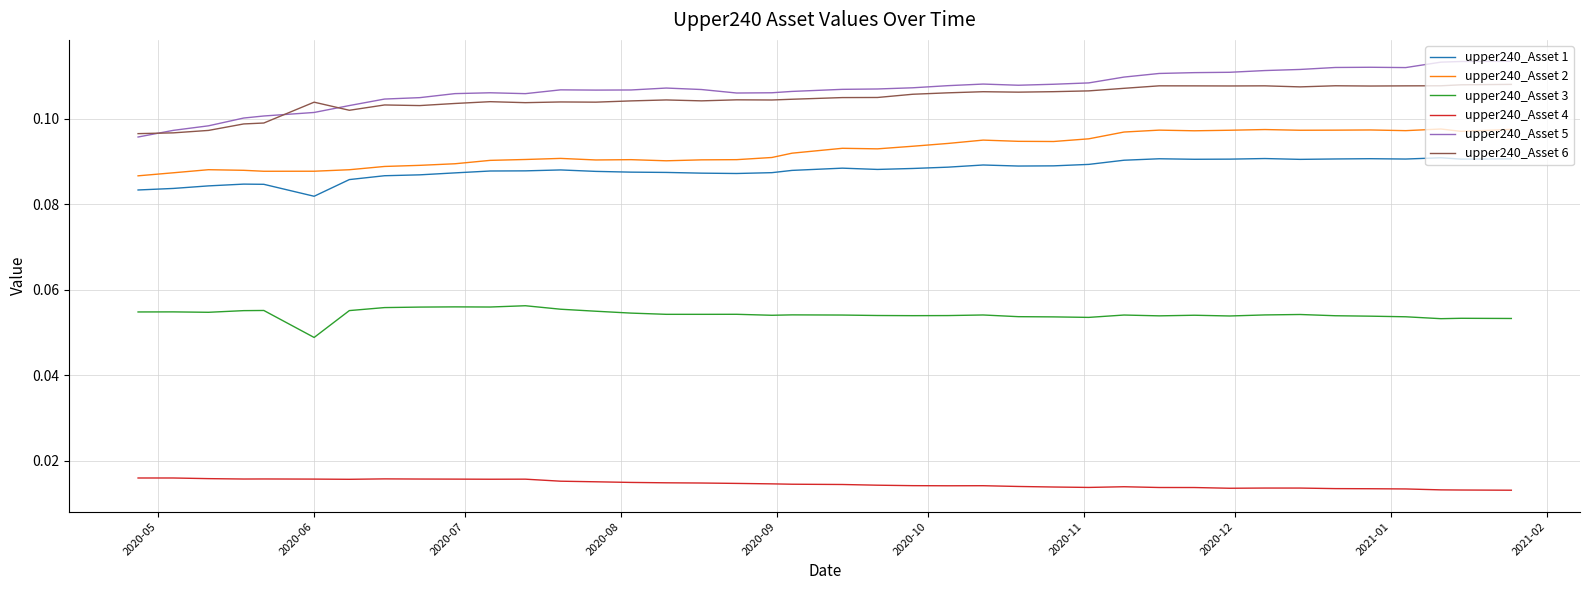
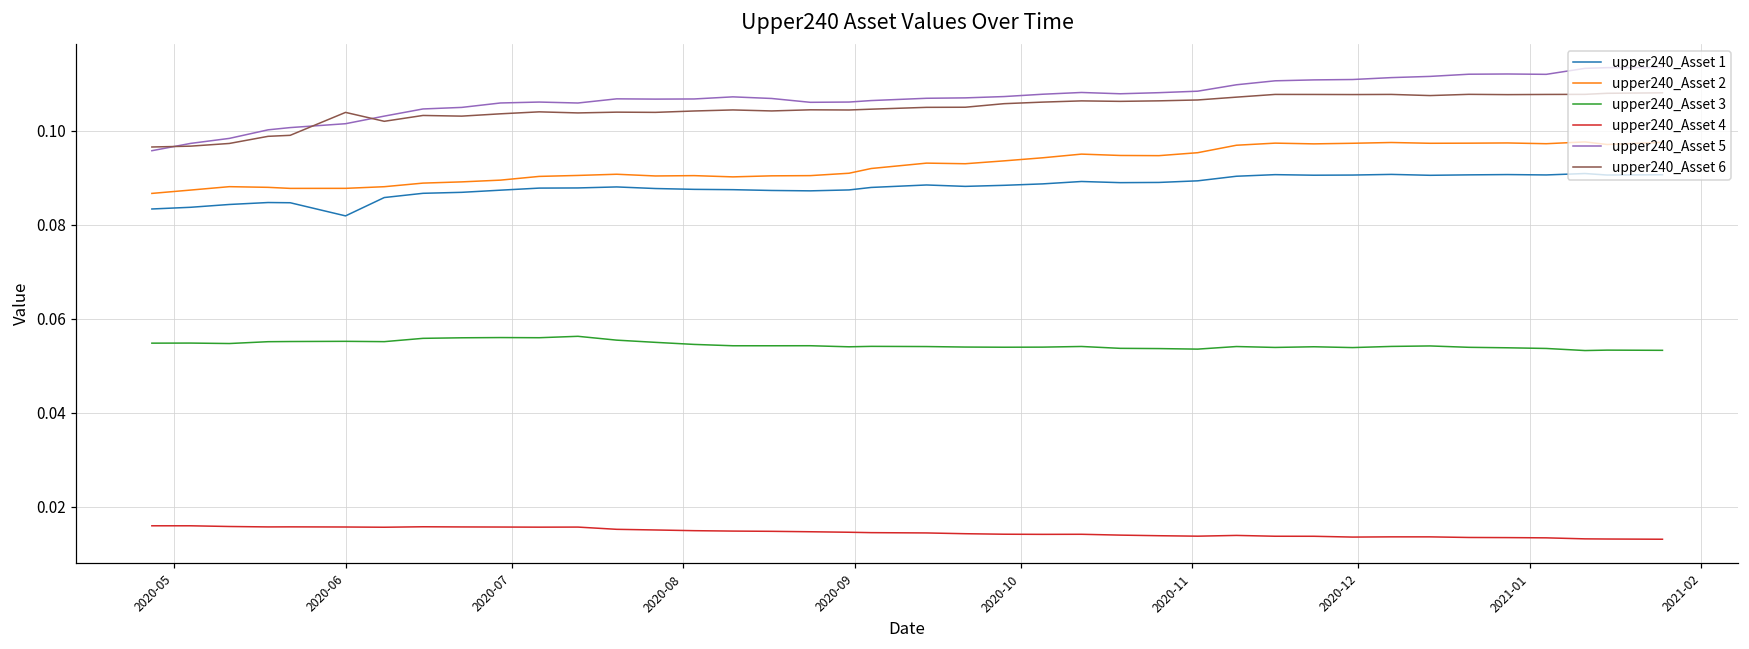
  {
    "upper240_Asset 1": {
      "2020-06": 0.082
    },
    "upper240_Asset 2": {
      "2020-06": 0.088
    },
    "upper240_Asset 3": {
-     "2020-06": 0.049
+     "2020-06": 0.055
    },
    "upper240_Asset 4": {
      "2020-06": 0.016
    },
    "upper240_Asset 5": {
      "2020-06": 0.101
    },
    "upper240_Asset 6": {
      "2020-06": 0.104
    }
  }
